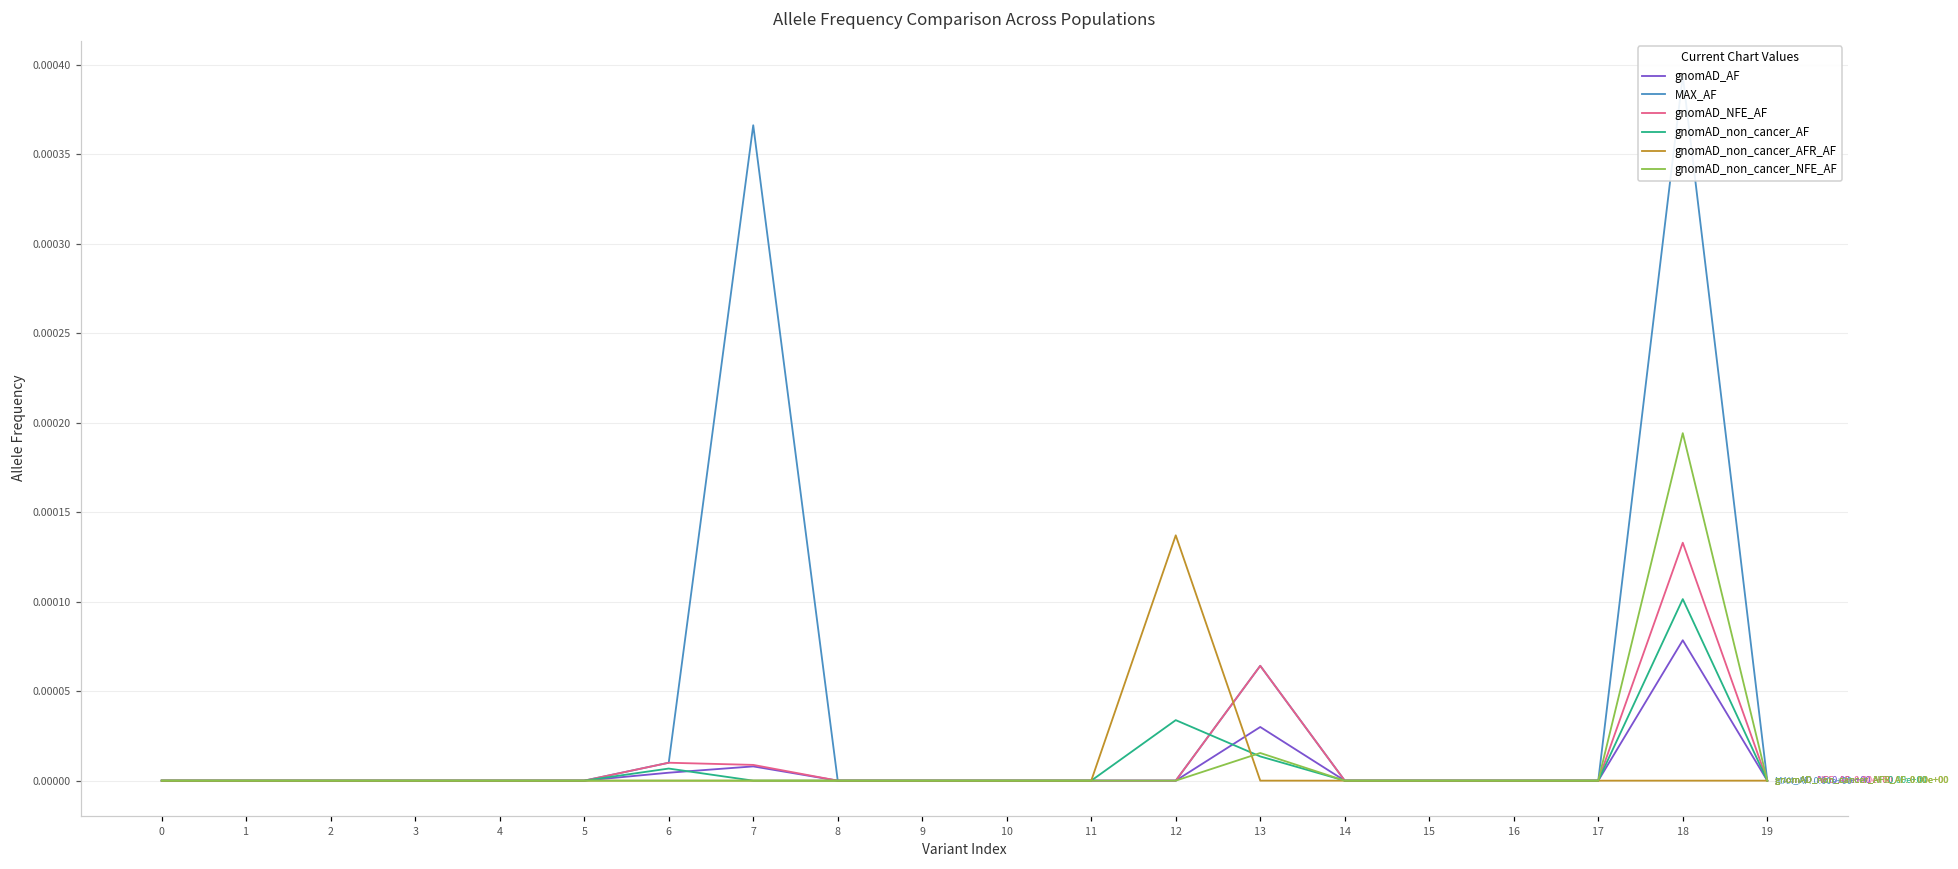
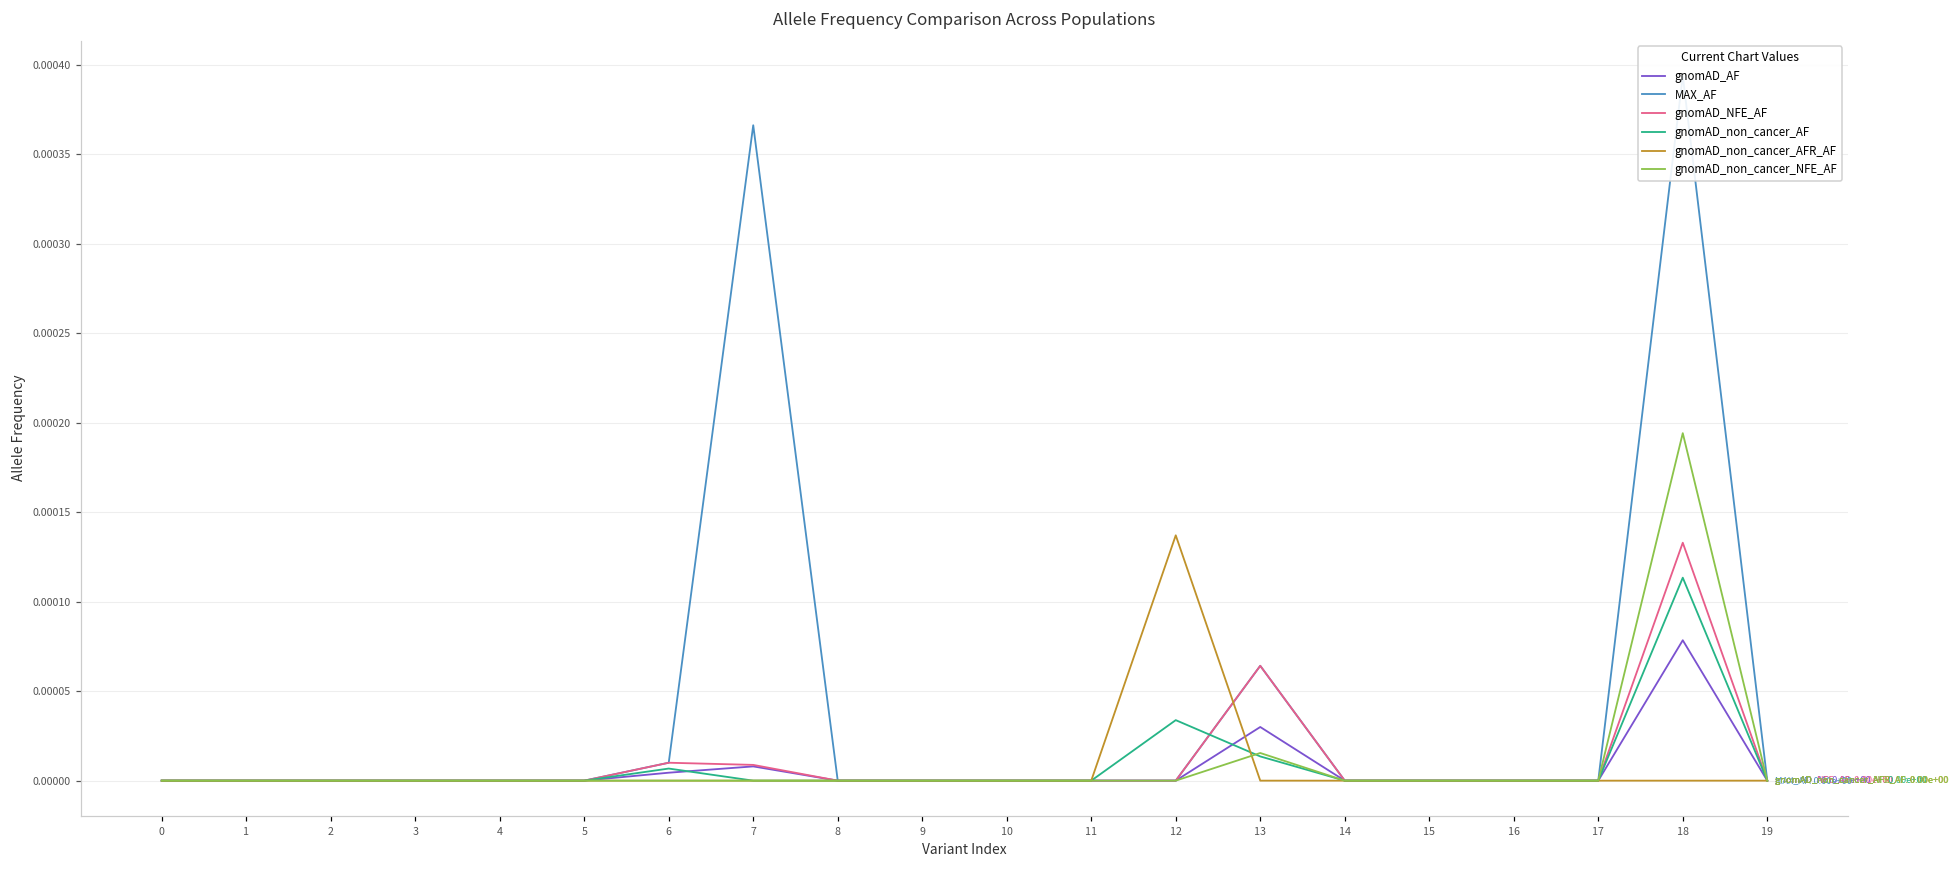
  {
    "gnomAD_AF": {
      "6": 0.000004,
      "13": 0.000030,
      "18": 0.000078
    },
    "MAX_AF": {
      "7": 0.000366
    },
    "gnomAD_NFE_AF": {
      "18": 0.000133
    },
    "gnomAD_non_cancer_AF": {
      "6": 0.000007,
      "12": 0.000034,
      "13": 0.000014,
-     "18": 0.000101
+     "18": 0.000113
    },
    "gnomAD_non_cancer_AFR_AF": {
      "12": 0.000137,
      "13": 0.000000,
      "18": 0.000000
    },
    "gnomAD_non_cancer_NFE_AF": {
      "13": 0.000015,
      "18": 0.000194
    }
  }
